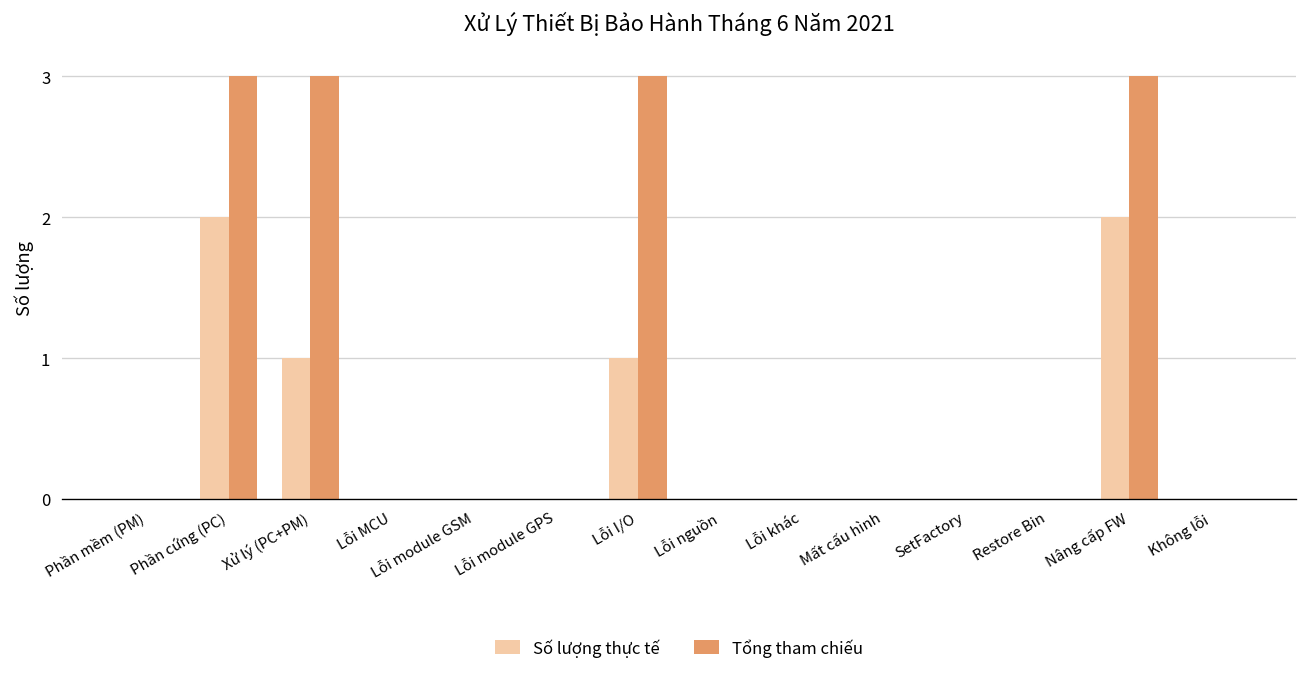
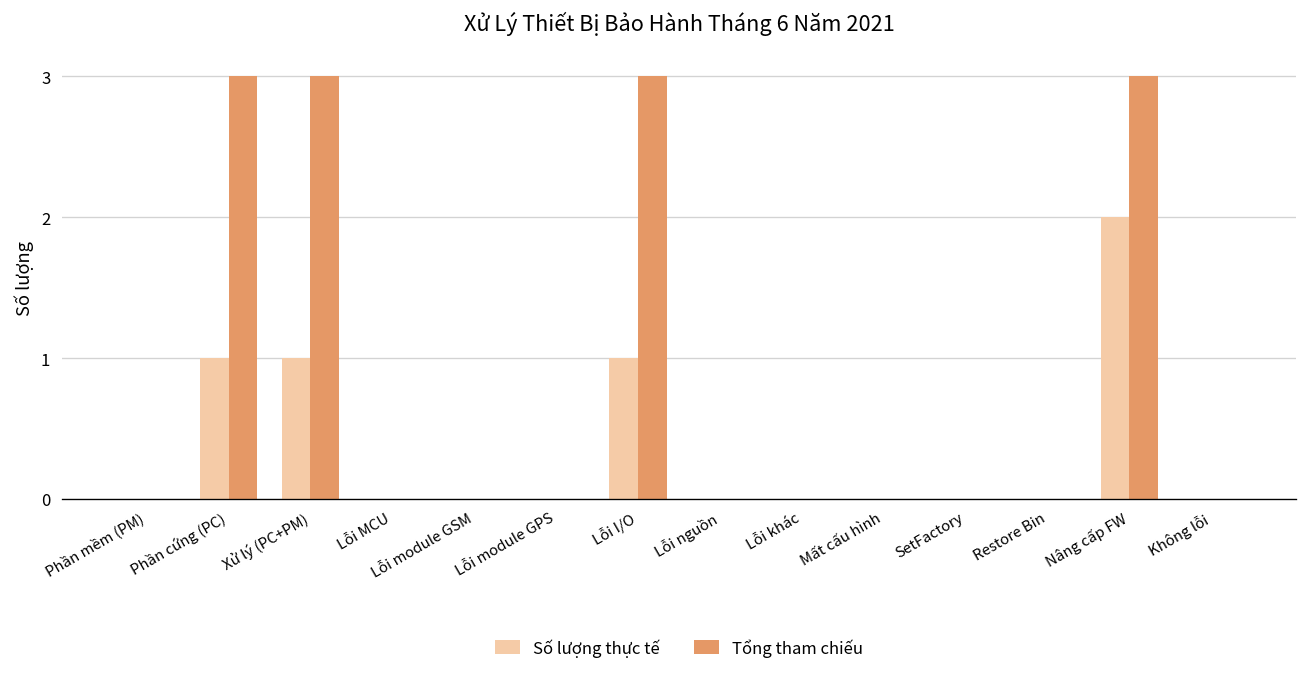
  {
    "Số lượng thực tế": {
      "Phần mềm (PM)": 0,
-     "Phần cứng (PC)": 2,
+     "Phần cứng (PC)": 1,
      "Xử lý (PC+PM)": 1,
      "Lỗi MCU": 0,
      "Lỗi module GSM": 0,
      "Lỗi module GPS": 0,
      "Lỗi I/O": 1,
      "Lỗi nguồn": 0,
      "Lỗi khác": 0,
      "Mất cấu hình": 0,
      "SetFactory": 0,
      "Restore Bin": 0,
      "Nâng cấp FW": 2,
      "Không lỗi": 0
    },
    "Tổng tham chiếu": {
      "Phần mềm (PM)": 0,
      "Phần cứng (PC)": 3,
      "Xử lý (PC+PM)": 3,
      "Lỗi MCU": 0,
      "Lỗi module GSM": 0,
      "Lỗi module GPS": 0,
      "Lỗi I/O": 3,
      "Lỗi nguồn": 0,
      "Lỗi khác": 0,
      "Mất cấu hình": 0,
      "SetFactory": 0,
      "Restore Bin": 0,
      "Nâng cấp FW": 3,
      "Không lỗi": 0
    }
  }
